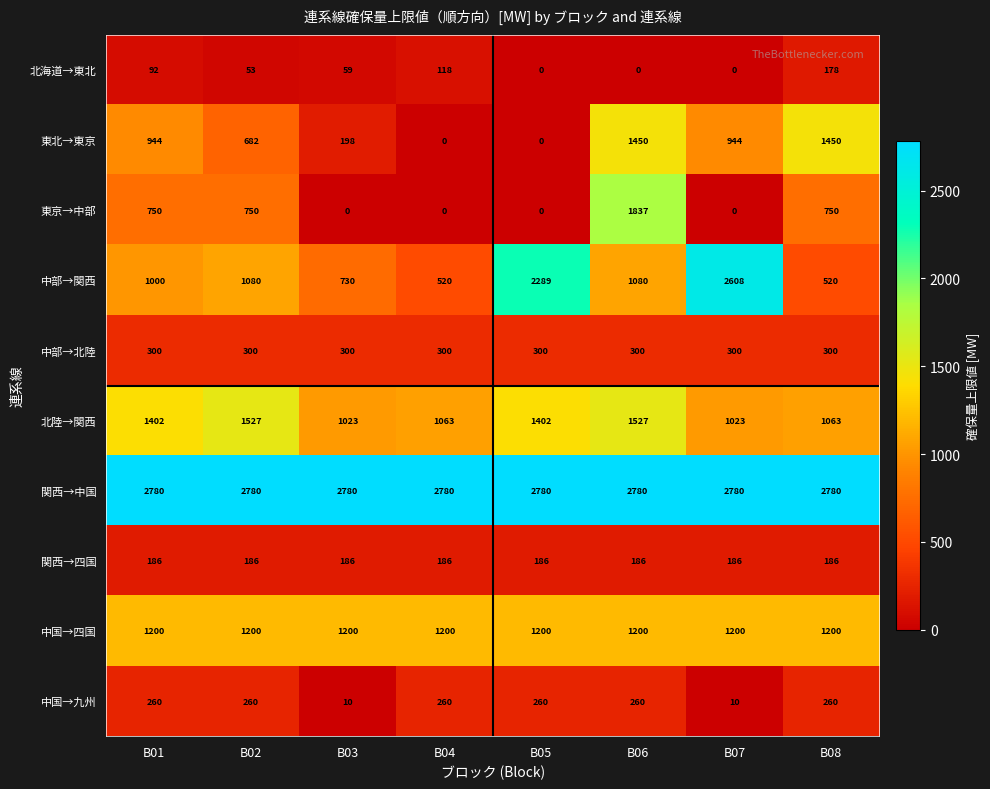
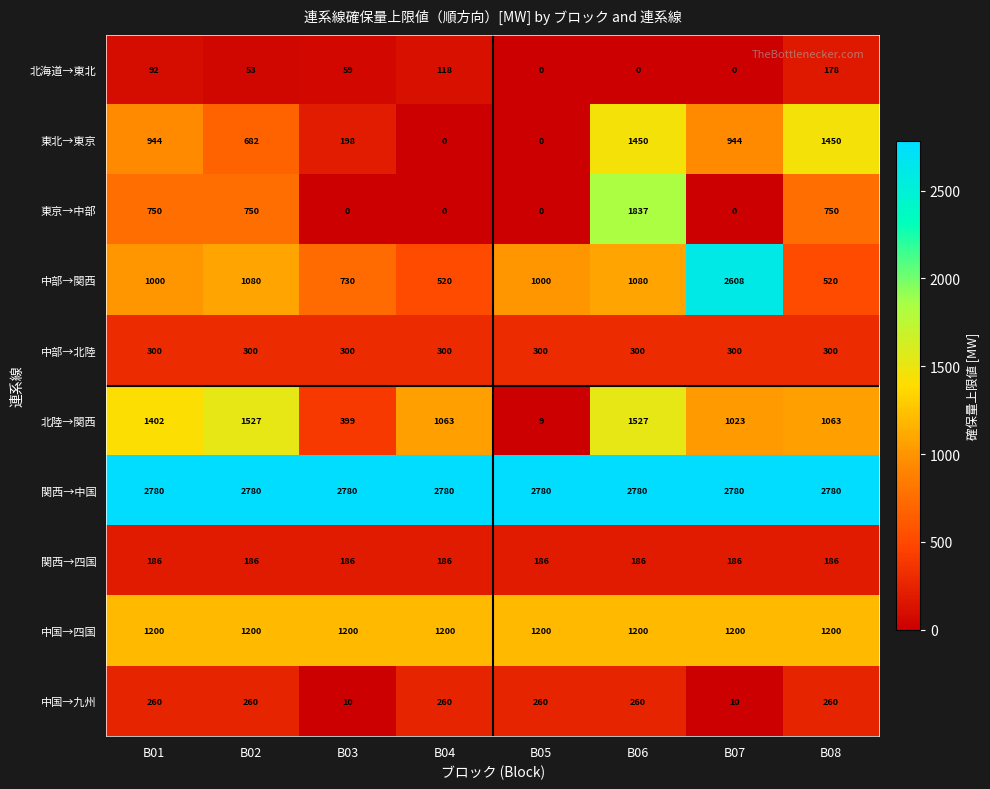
  {
    "北海道→東北": {
      "B01": 92,
      "B02": 53,
      "B03": 59,
      "B04": 118,
      "B05": 0,
      "B06": 0,
      "B07": 0
    },
    "東北→東京": {
      "B01": 944,
      "B02": 682,
      "B03": 198,
      "B04": 0,
      "B05": 0,
      "B06": 1450,
      "B07": 944,
      "B08": 1450
    },
    "東京→中部": {
      "B01": 750,
      "B02": 750,
      "B03": 0,
      "B04": 0,
      "B05": 0,
      "B06": 1837,
      "B07": 0,
      "B08": 750
    },
    "中部→関西": {
      "B01": 1000,
      "B02": 1080,
      "B03": 730,
      "B04": 520,
-     "B05": 2289,
+     "B05": 1000,
      "B06": 1080,
      "B07": 2608,
      "B08": 520
    },
    "中部→北陸": {
      "B01": 300,
      "B02": 300,
      "B03": 300,
      "B04": 300,
      "B05": 300,
      "B06": 300,
      "B07": 300,
      "B08": 300
    },
    "北陸→関西": {
      "B01": 1402,
      "B02": 1527,
-     "B03": 1023,
+     "B03": 399,
      "B04": 1063,
-     "B05": 1402,
+     "B05": 9,
      "B06": 1527,
      "B07": 1023,
      "B08": 1063
    },
    "関西→中国": {
      "B01": 2780,
      "B02": 2780,
      "B03": 2780,
      "B04": 2780,
      "B05": 2780,
      "B06": 2780,
      "B07": 2780,
      "B08": 2780
    },
    "関西→四国": {
      "B01": 186,
      "B02": 186,
      "B03": 186,
      "B04": 186,
      "B05": 186,
      "B06": 186,
      "B07": 186,
      "B08": 186
    },
    "中国→四国": {
      "B01": 1200,
      "B02": 1200,
      "B03": 1200,
      "B04": 1200,
      "B05": 1200,
      "B06": 1200,
      "B07": 1200,
      "B08": 1200
    },
    "中国→九州": {
      "B01": 260,
      "B02": 260,
      "B03": 10,
      "B04": 260,
      "B05": 260,
      "B06": 260,
      "B07": 10,
      "B08": 260
    }
  }
